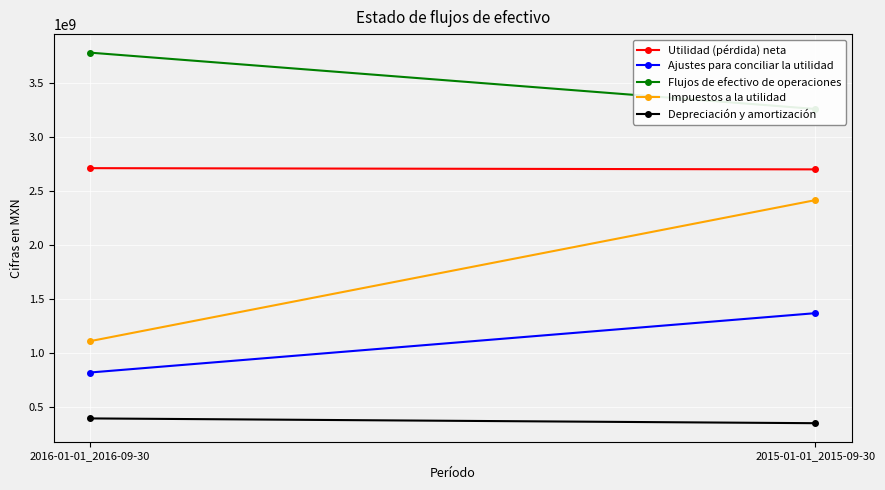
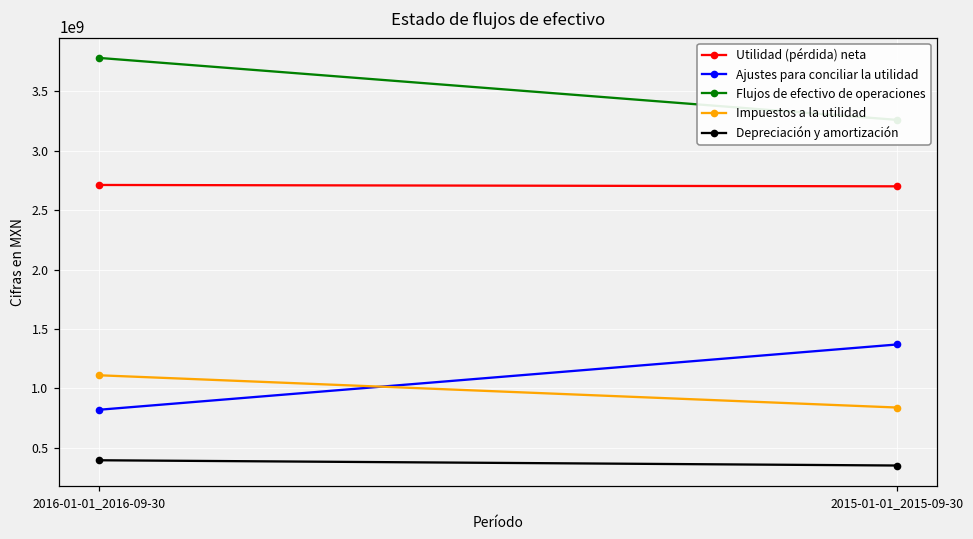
  {
    "Utilidad (pérdida) neta": {
      "2016-01-01_2016-09-30": 2710000000,
      "2015-01-01_2015-09-30": 2700000000
    },
    "Ajustes para conciliar la utilidad": {
      "2016-01-01_2016-09-30": 820000000,
      "2015-01-01_2015-09-30": 1370000000
    },
    "Flujos de efectivo de operaciones": {
      "2016-01-01_2016-09-30": 3780000000
    },
    "Impuestos a la utilidad": {
      "2016-01-01_2016-09-30": 1110000000,
-     "2015-01-01_2015-09-30": 2420000000
+     "2015-01-01_2015-09-30": 840000000
    },
    "Depreciación y amortización": {
      "2016-01-01_2016-09-30": 390000000,
      "2015-01-01_2015-09-30": 350000000
    }
  }
